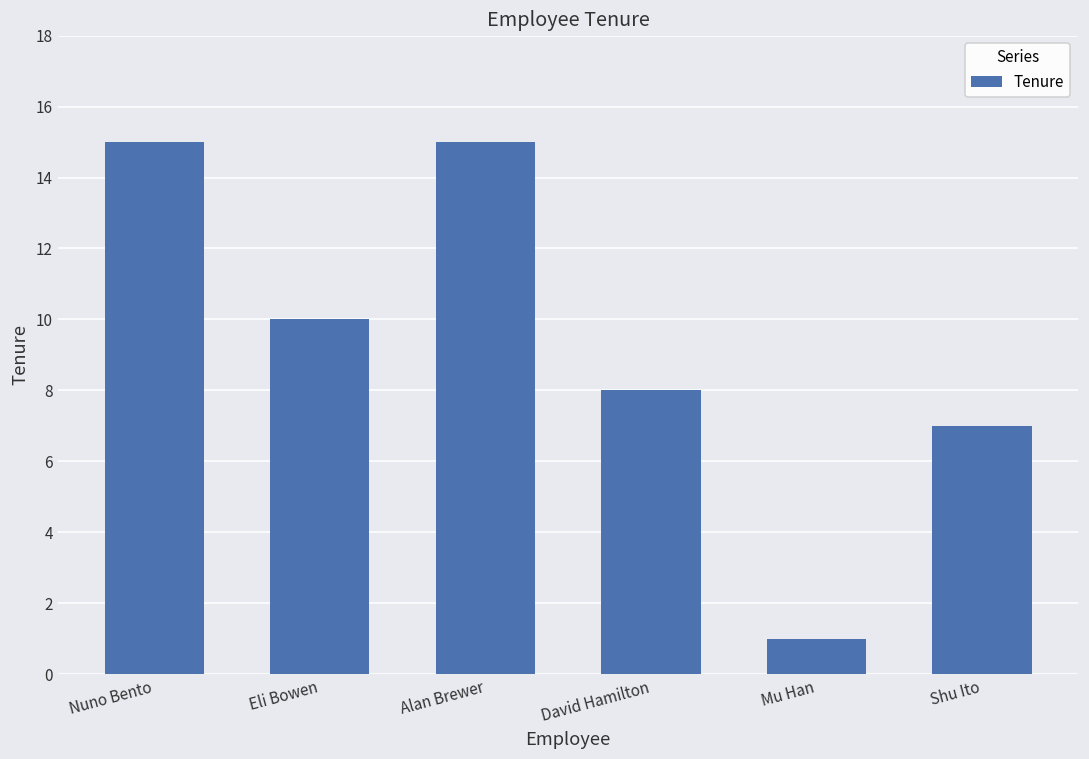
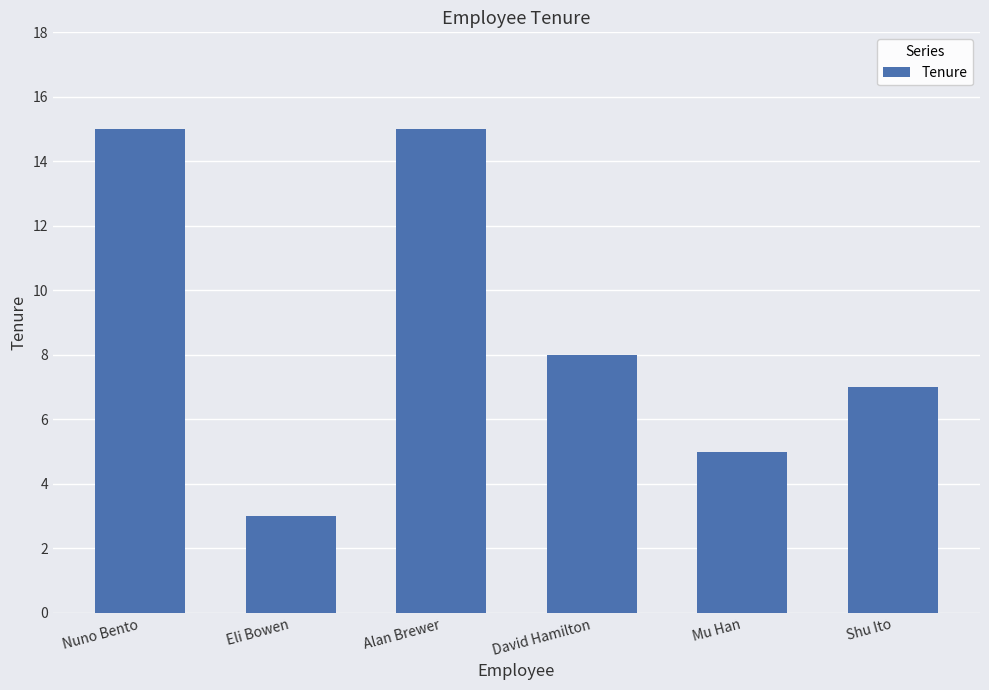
  {
    "Nuno Bento": 15,
-   "Eli Bowen": 10,
+   "Eli Bowen": 3,
    "Alan Brewer": 15,
    "David Hamilton": 8,
-   "Mu Han": 1,
+   "Mu Han": 5,
    "Shu Ito": 7
  }
